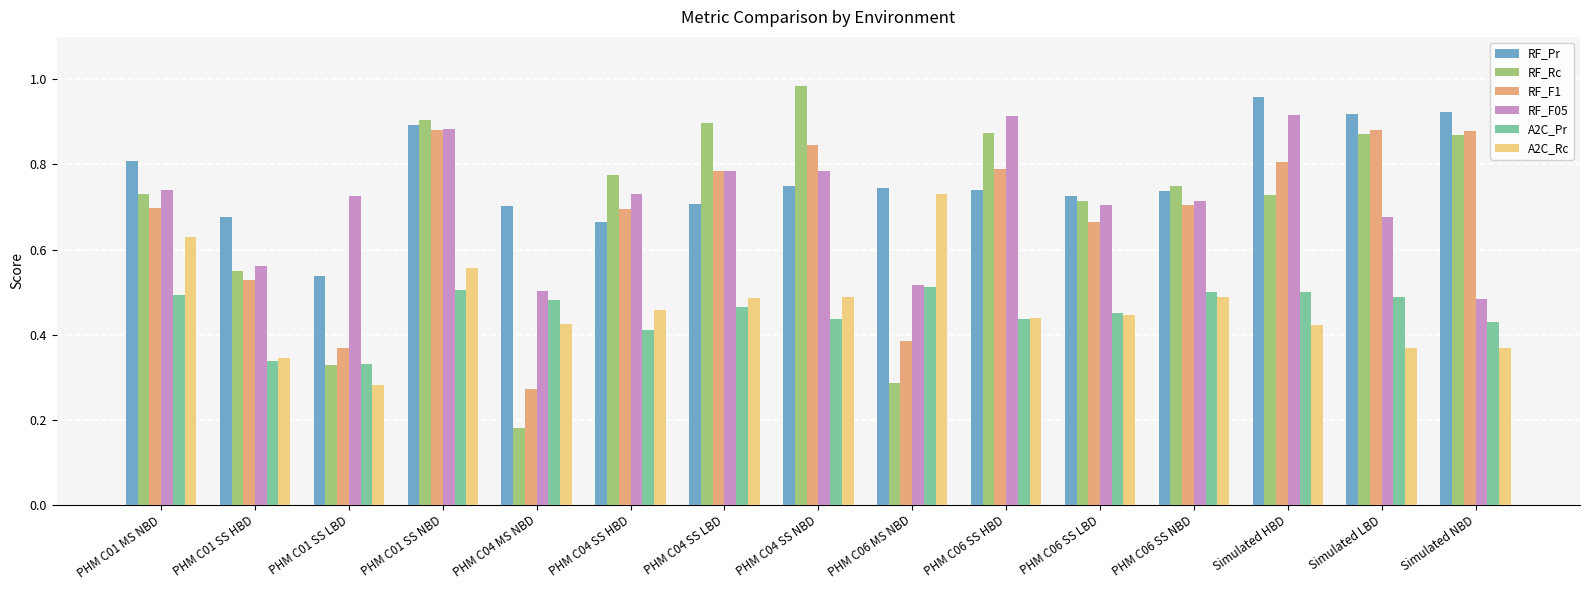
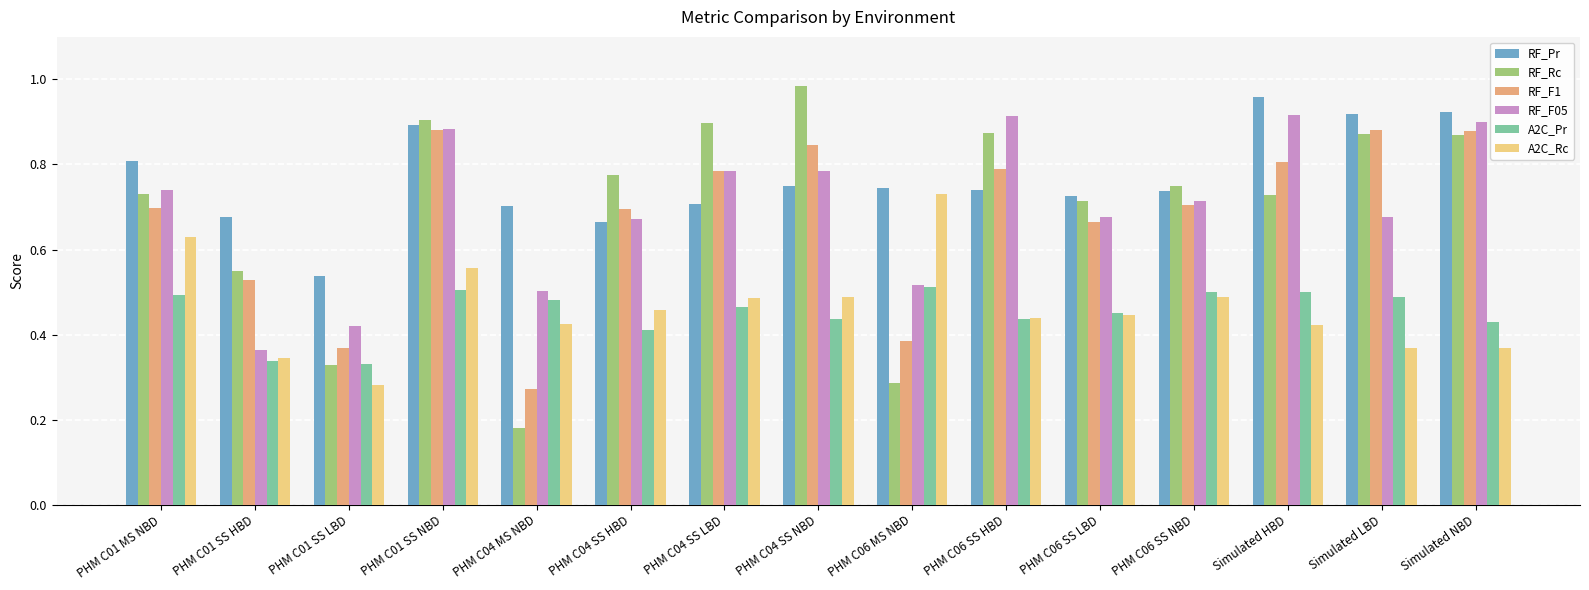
  {
    "RF_F05": {
      "PHM C01 MS NBD": 0.74,
-     "PHM C01 SS HBD": 0.56,
-     "PHM C01 SS LBD": 0.73,
+     "PHM C01 SS HBD": 0.36,
+     "PHM C01 SS LBD": 0.42,
      "PHM C01 SS NBD": 0.88,
      "PHM C04 MS NBD": 0.50,
-     "PHM C04 SS HBD": 0.73,
+     "PHM C04 SS HBD": 0.67,
      "PHM C04 SS LBD": 0.78,
      "PHM C04 SS NBD": 0.78,
      "PHM C06 MS NBD": 0.52,
      "PHM C06 SS HBD": 0.91,
-     "PHM C06 SS LBD": 0.70,
+     "PHM C06 SS LBD": 0.68,
      "PHM C06 SS NBD": 0.71,
      "Simulated HBD": 0.92,
      "Simulated LBD": 0.68,
-     "Simulated NBD": 0.48
+     "Simulated NBD": 0.90
    }
  }
